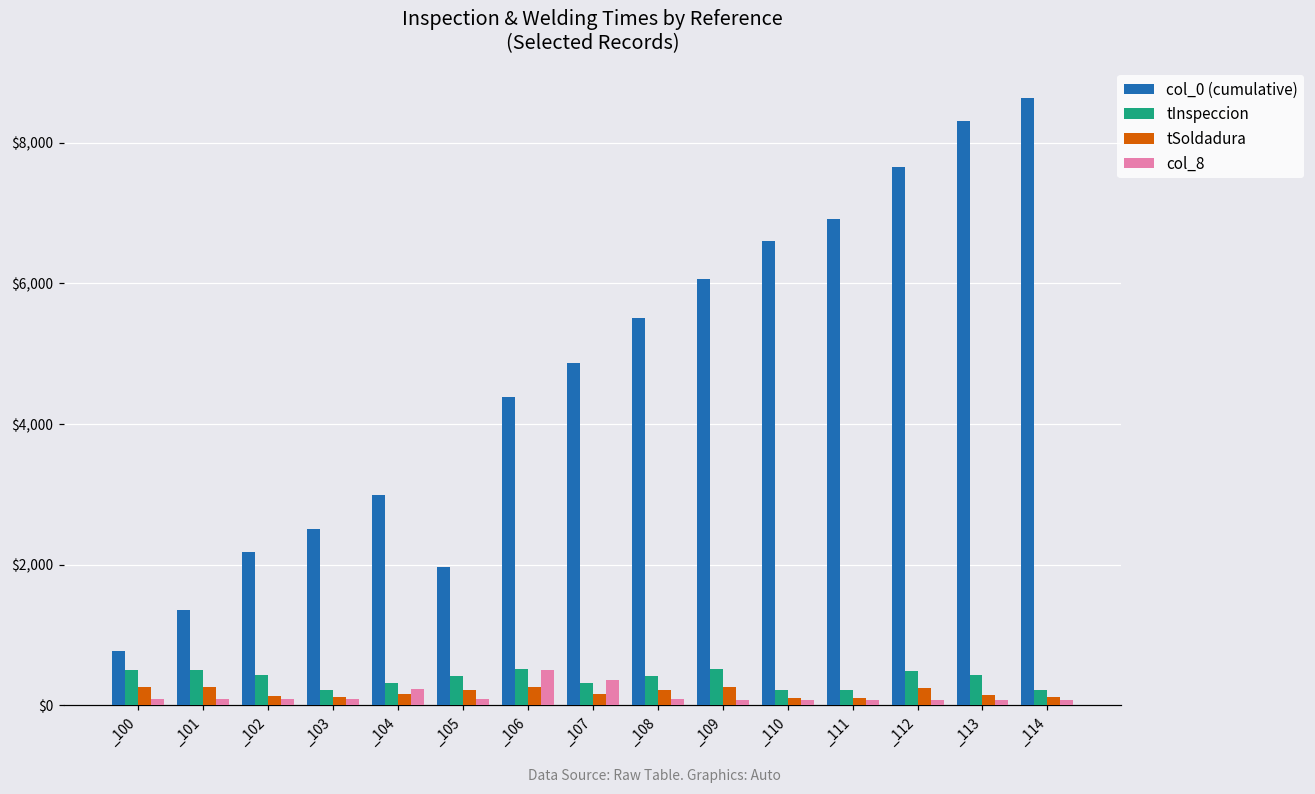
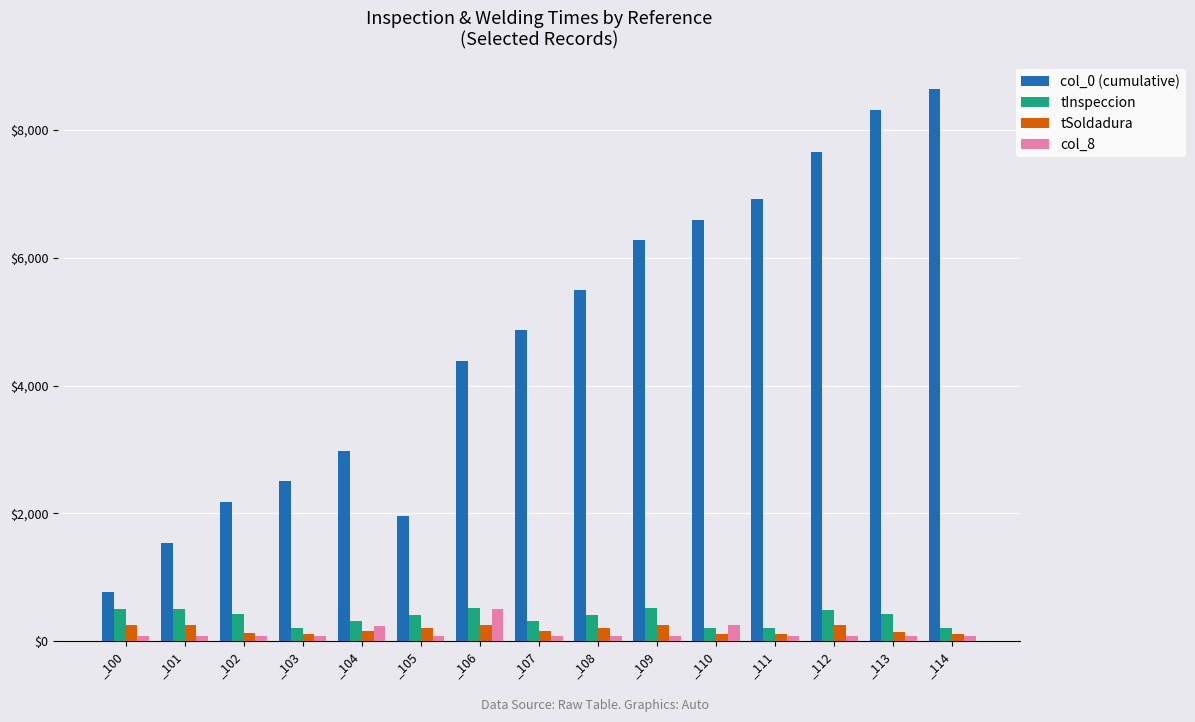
  {
    "col_0 (cumulative)": {
      "_100": "$800",
-     "_101": "$1,400",
+     "_101": "$1,500",
      "_102": "$2,200",
      "_103": "$2,500",
      "_104": "$3,000",
      "_105": "$2,000",
      "_106": "$4,400",
      "_107": "$4,900",
      "_108": "$5,500",
-     "_109": "$6,100",
+     "_109": "$6,300",
      "_110": "$6,600",
      "_111": "$6,900",
      "_112": "$7,700",
      "_113": "$8,300",
      "_114": "$8,600"
    },
    "tInspeccion": {
      "_100": "$500",
      "_101": "$500",
      "_102": "$400",
      "_103": "$200",
      "_104": "$300",
      "_105": "$400",
      "_106": "$500",
      "_107": "$300",
      "_108": "$400",
      "_109": "$500",
      "_110": "$200",
      "_111": "$200",
      "_112": "$500",
      "_113": "$400",
      "_114": "$200"
    },
    "tSoldadura": {
      "_100": "$300",
      "_101": "$300",
      "_102": "$100",
      "_103": "$100",
      "_104": "$200",
      "_105": "$200",
      "_106": "$300",
      "_107": "$200",
      "_108": "$200",
      "_109": "$300",
      "_110": "$100",
      "_111": "$100",
      "_112": "$300",
      "_113": "$200",
      "_114": "$100"
    },
    "col_8": {
      "_100": "$100",
      "_101": "$100",
      "_102": "$100",
      "_103": "$100",
      "_104": "$200",
      "_105": "$100",
      "_106": "$500",
-     "_107": "$400",
+     "_107": "$100",
      "_108": "$100",
      "_109": "$100",
-     "_110": "$100",
+     "_110": "$300",
      "_111": "$100",
      "_112": "$100",
      "_113": "$100",
      "_114": "$100"
    }
  }
